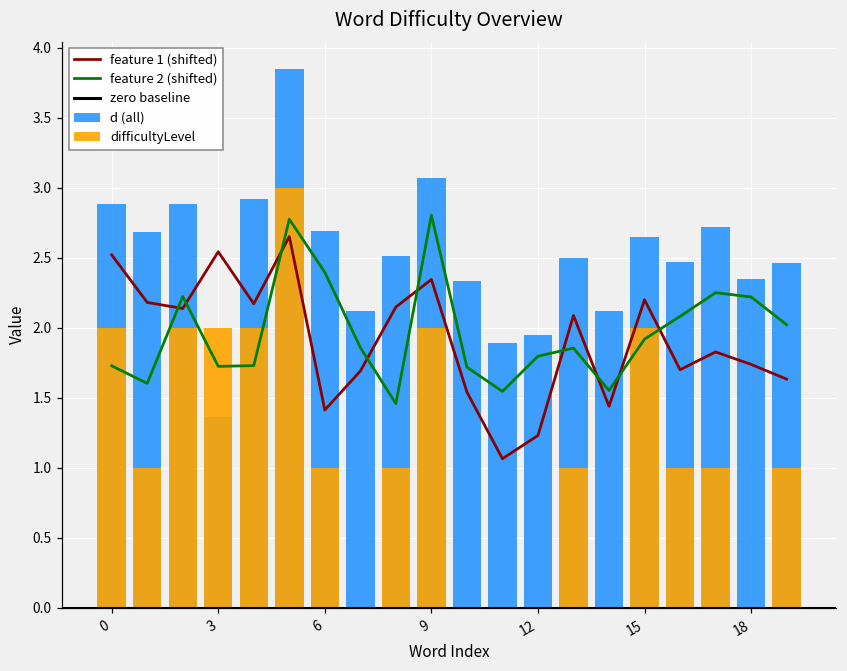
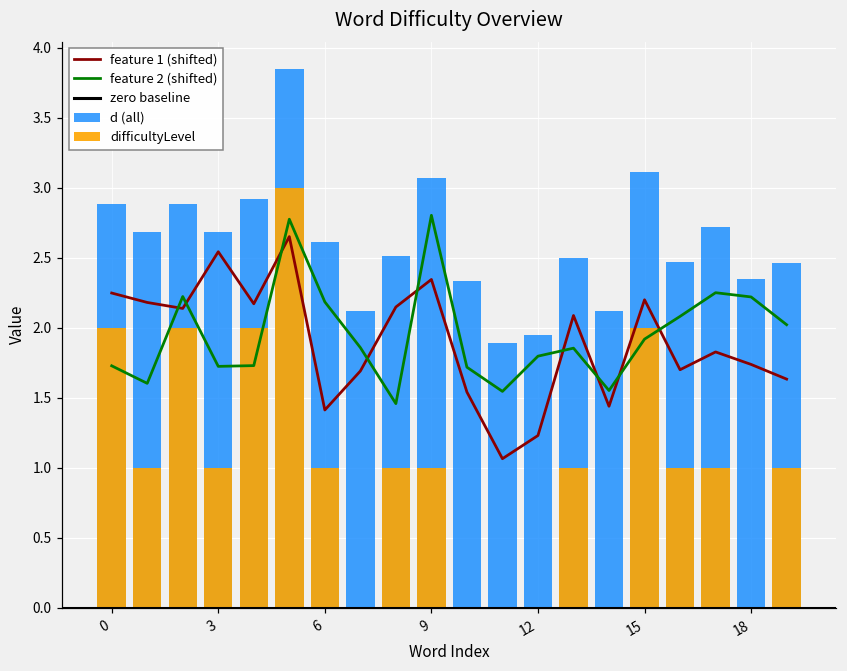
  {
    "feature 1 (shifted)": {
-     "0": 2.52,
+     "0": 2.25,
      "3": 2.54,
      "6": 1.41,
      "9": 2.34,
      "12": 1.23,
      "15": 2.20,
      "18": 1.74
    },
    "d (all)": {
      "0": 2.88,
-     "3": 1.36,
-     "6": 2.69,
+     "3": 2.68,
+     "6": 2.61,
      "9": 3.07,
      "12": 1.95,
-     "15": 2.65,
+     "15": 3.11,
      "18": 2.35
    },
    "feature 2 (shifted)": {
      "0": 1.73,
      "3": 1.72,
-     "6": 2.40,
+     "6": 2.18,
      "9": 2.80,
      "12": 1.80,
      "15": 1.92,
      "18": 2.22
    },
    "difficultyLevel": {
-     "3": 2,
-     "9": 2,
+     "3": 1,
+     "9": 1,
      "12": 0,
      "18": 0
    }
  }
